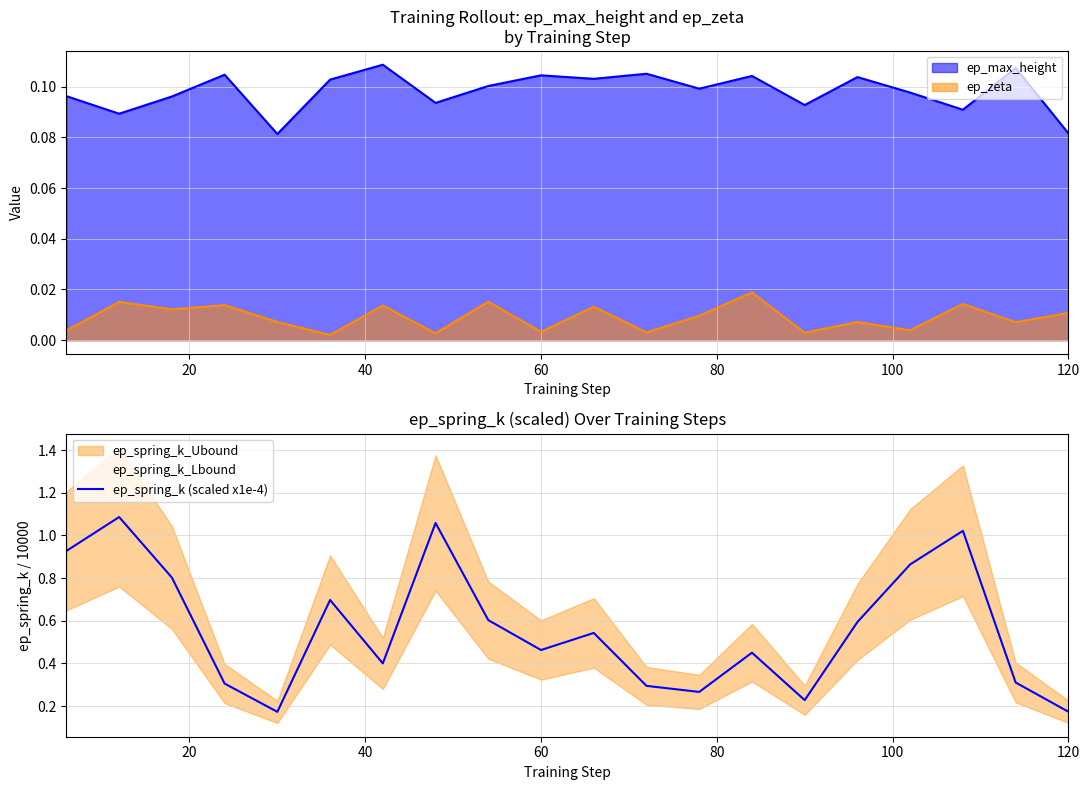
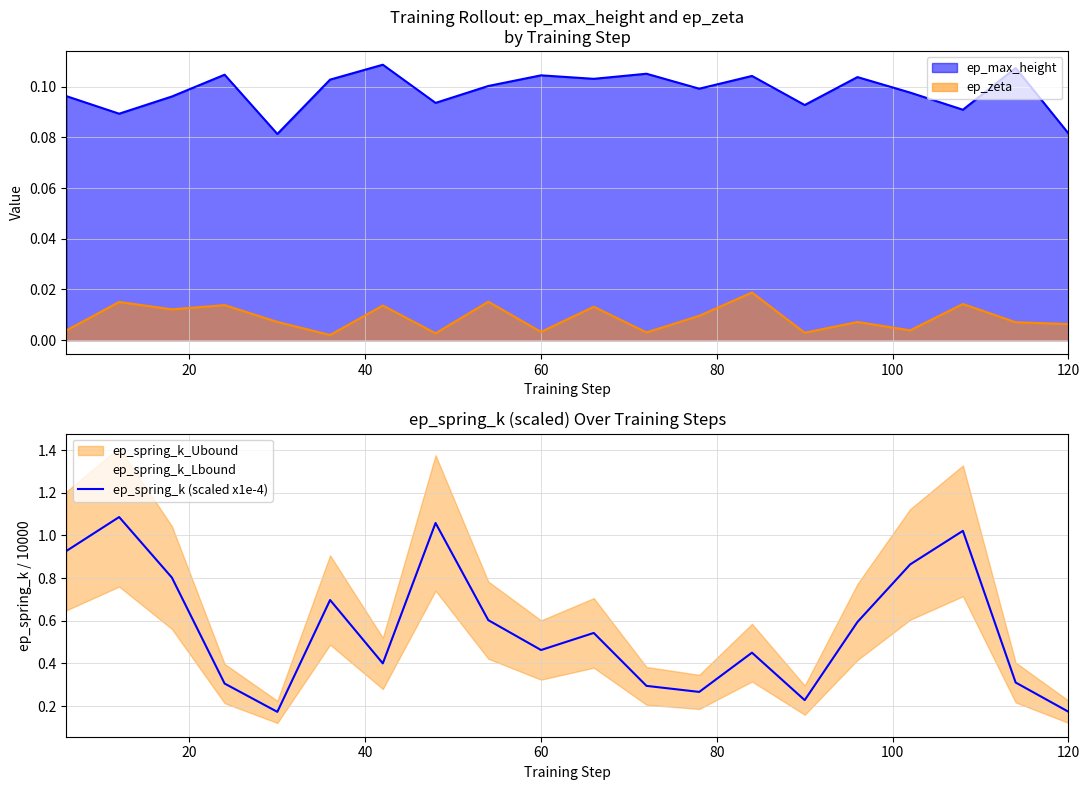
  {
    "Training Rollout: ep_max_height and ep_zeta by Training Step": {
      "ep_max_height": {
        "60": 0.104,
        "120": 0.082
      },
      "ep_zeta": {
        "60": 0.003,
-       "120": 0.011
+       "120": 0.006
      }
    },
    "ep_spring_k (scaled) Over Training Steps": {
      "ep_spring_k (scaled x1e-4)": {
        "60": 0.46,
        "120": 0.17
      }
    }
  }
